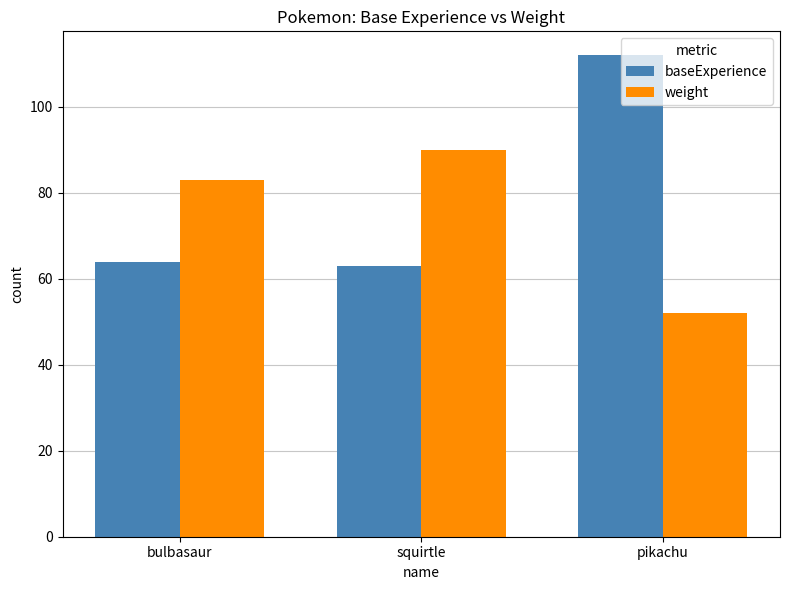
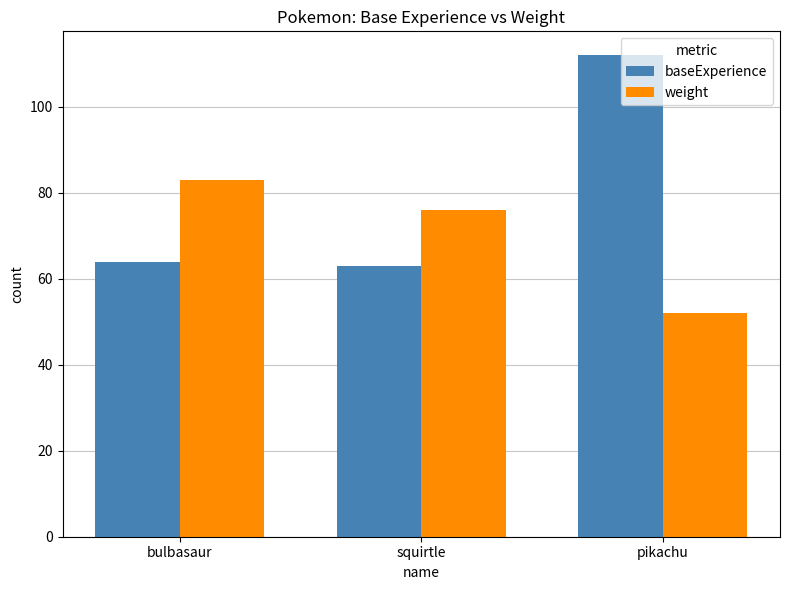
  {
    "baseExperience": {
      "bulbasaur": 64,
      "squirtle": 63,
      "pikachu": 112
    },
    "weight": {
      "bulbasaur": 83,
-     "squirtle": 90,
+     "squirtle": 76,
      "pikachu": 52
    }
  }
